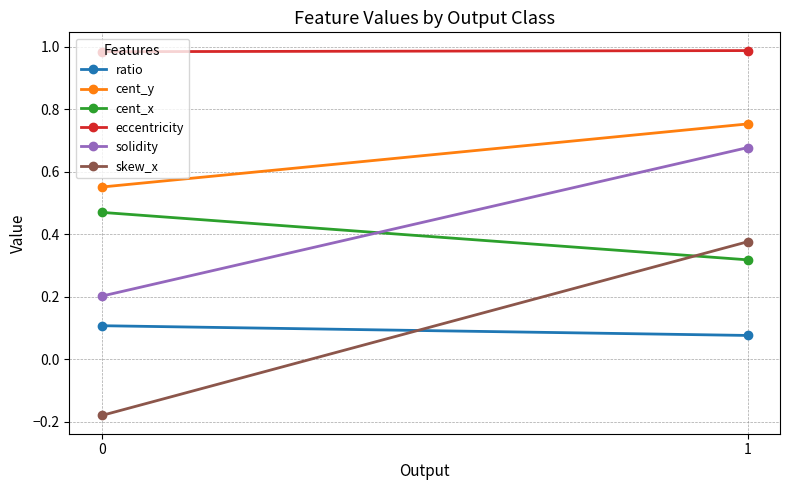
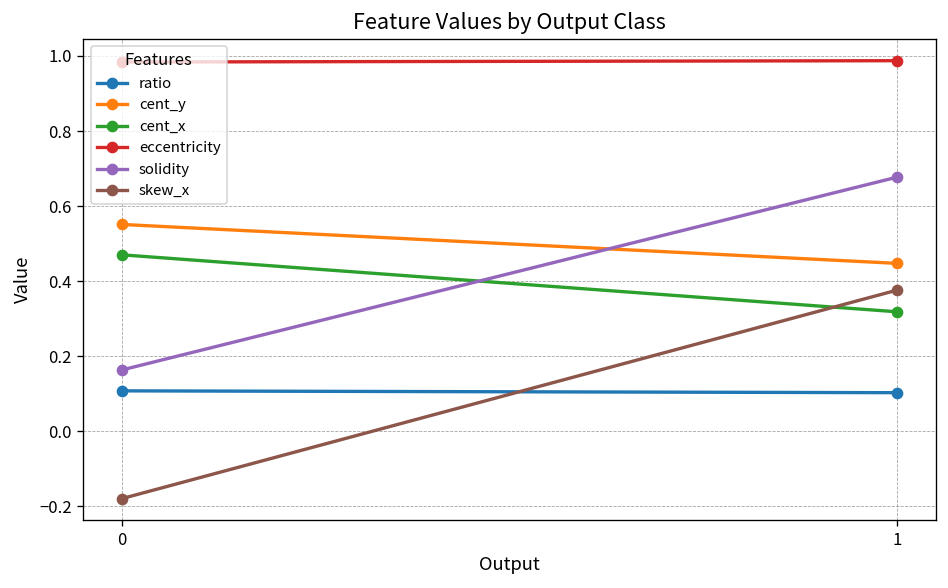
  {
    "ratio": {
      "0": 0.11,
-     "1": 0.08
+     "1": 0.10
    },
    "cent_y": {
      "0": 0.55,
-     "1": 0.75
+     "1": 0.45
    },
    "cent_x": {
      "0": 0.47,
      "1": 0.32
    },
    "eccentricity": {
      "1": 0.99
    },
    "solidity": {
-     "0": 0.20,
+     "0": 0.16,
      "1": 0.68
    },
    "skew_x": {
      "0": -0.18,
      "1": 0.38
    }
  }
